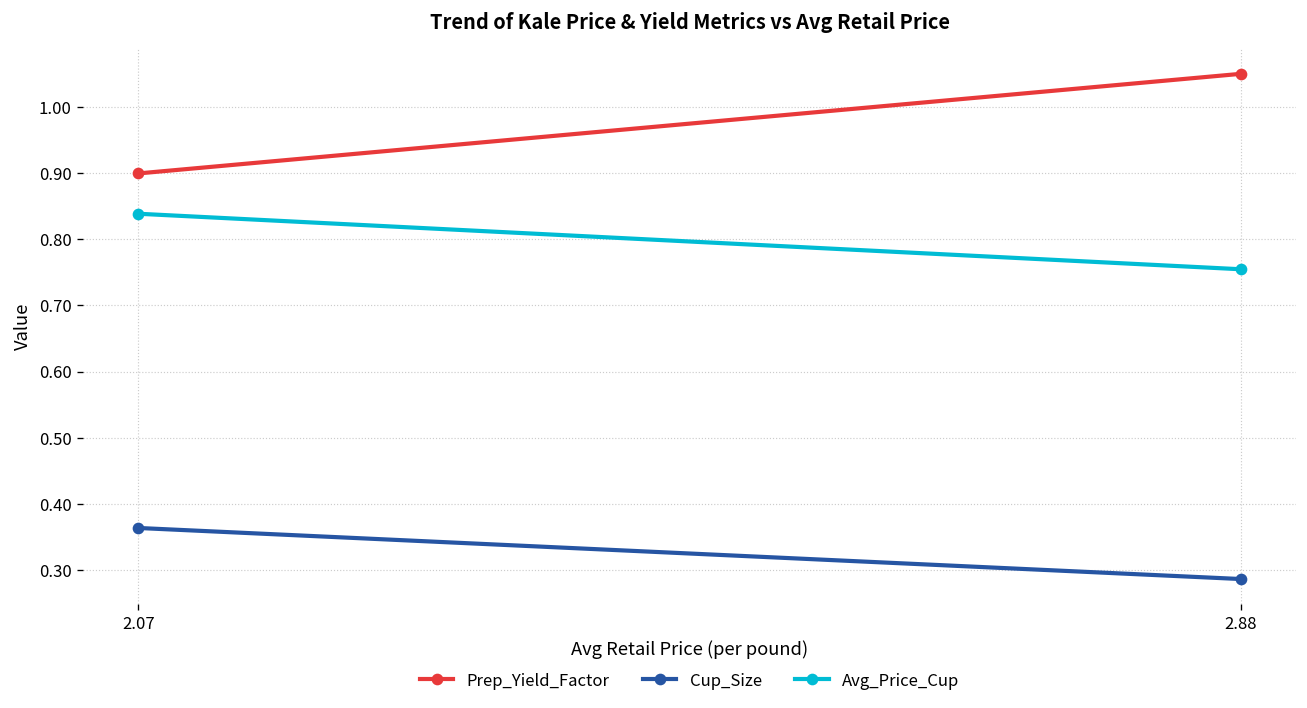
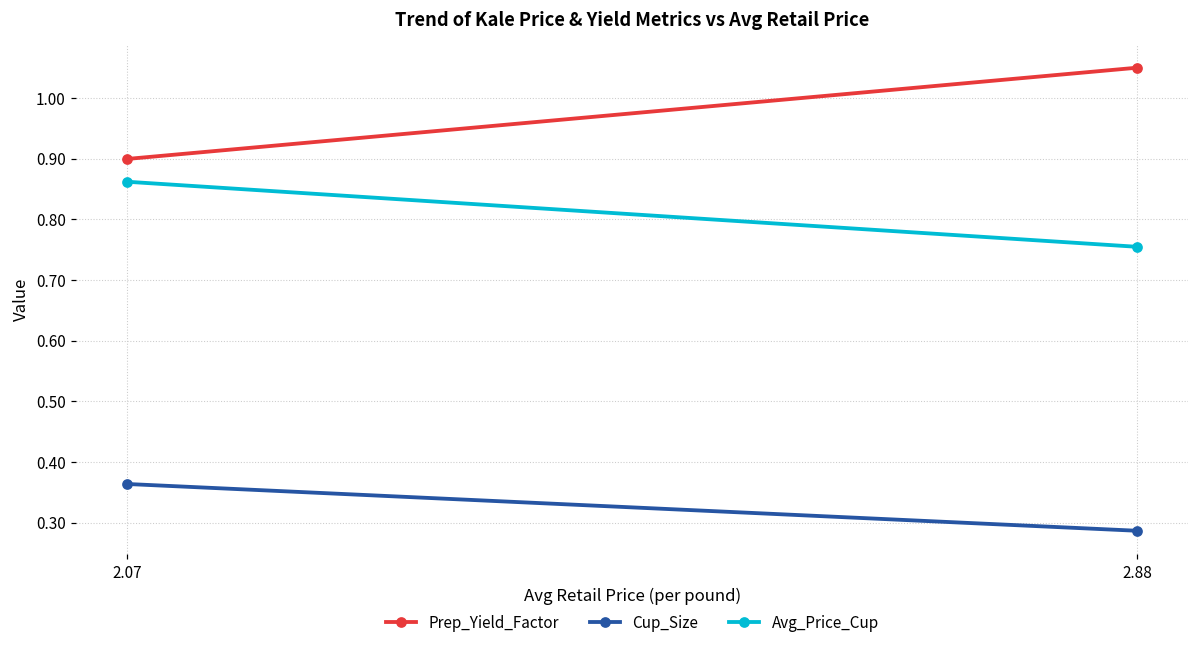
  {
    "Prep_Yield_Factor": {
      "2.07": 0.90,
      "2.88": 1.05
    },
    "Cup_Size": {
      "2.07": 0.36,
      "2.88": 0.29
    },
    "Avg_Price_Cup": {
-     "2.07": 0.84,
+     "2.07": 0.86,
      "2.88": 0.75
    }
  }
